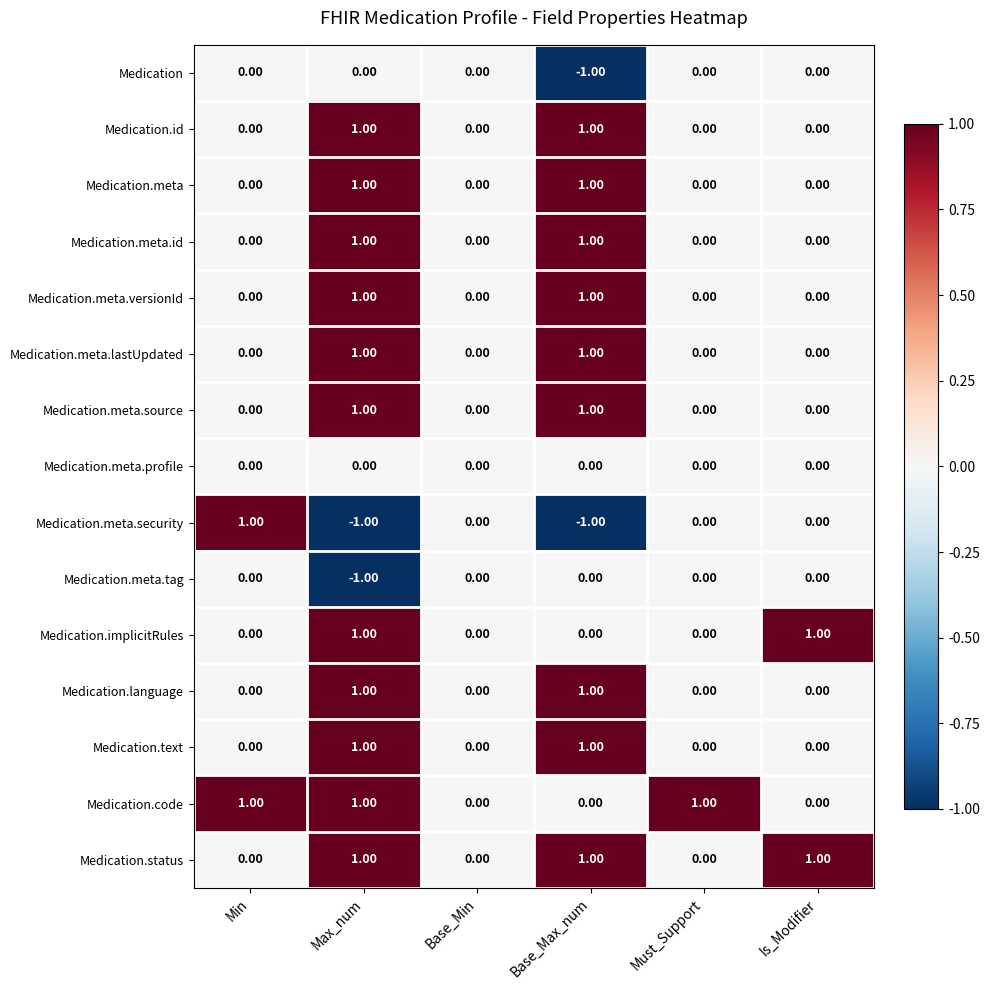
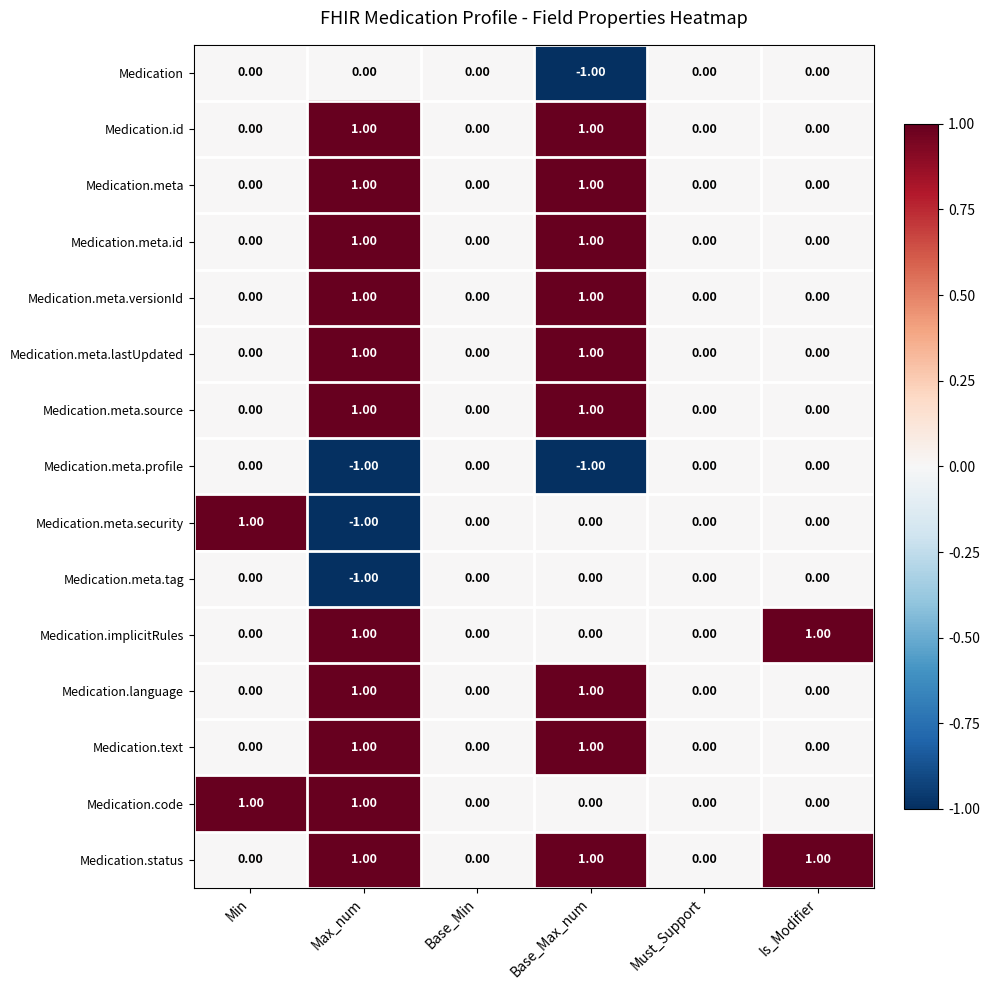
  {
    "Medication": {
      "Min": 0.00,
      "Max_num": 0.00,
      "Base_Min": 0.00,
      "Base_Max_num": -1.00,
      "Must_Support": 0.00,
      "Is_Modifier": 0.00
    },
    "Medication.id": {
      "Min": 0.00,
      "Max_num": 1.00,
      "Base_Min": 0.00,
      "Base_Max_num": 1.00,
      "Must_Support": 0.00,
      "Is_Modifier": 0.00
    },
    "Medication.meta": {
      "Min": 0.00,
      "Max_num": 1.00,
      "Base_Min": 0.00,
      "Base_Max_num": 1.00,
      "Must_Support": 0.00,
      "Is_Modifier": 0.00
    },
    "Medication.meta.id": {
      "Min": 0.00,
      "Max_num": 1.00,
      "Base_Min": 0.00,
      "Base_Max_num": 1.00,
      "Must_Support": 0.00,
      "Is_Modifier": 0.00
    },
    "Medication.meta.versionId": {
      "Min": 0.00,
      "Max_num": 1.00,
      "Base_Min": 0.00,
      "Base_Max_num": 1.00,
      "Must_Support": 0.00,
      "Is_Modifier": 0.00
    },
    "Medication.meta.lastUpdated": {
      "Min": 0.00,
      "Max_num": 1.00,
      "Base_Min": 0.00,
      "Base_Max_num": 1.00,
      "Must_Support": 0.00,
      "Is_Modifier": 0.00
    },
    "Medication.meta.source": {
      "Min": 0.00,
      "Max_num": 1.00,
      "Base_Min": 0.00,
      "Base_Max_num": 1.00,
      "Must_Support": 0.00,
      "Is_Modifier": 0.00
    },
    "Medication.meta.profile": {
      "Min": 0.00,
-     "Max_num": 0.00,
+     "Max_num": -1.00,
      "Base_Min": 0.00,
-     "Base_Max_num": 0.00,
+     "Base_Max_num": -1.00,
      "Must_Support": 0.00,
      "Is_Modifier": 0.00
    },
    "Medication.meta.security": {
      "Min": 1.00,
      "Max_num": -1.00,
      "Base_Min": 0.00,
-     "Base_Max_num": -1.00,
+     "Base_Max_num": 0.00,
      "Must_Support": 0.00,
      "Is_Modifier": 0.00
    },
    "Medication.meta.tag": {
      "Min": 0.00,
      "Max_num": -1.00,
      "Base_Min": 0.00,
      "Base_Max_num": 0.00,
      "Must_Support": 0.00,
      "Is_Modifier": 0.00
    },
    "Medication.implicitRules": {
      "Min": 0.00,
      "Max_num": 1.00,
      "Base_Min": 0.00,
      "Base_Max_num": 0.00,
      "Must_Support": 0.00,
      "Is_Modifier": 1.00
    },
    "Medication.language": {
      "Min": 0.00,
      "Max_num": 1.00,
      "Base_Min": 0.00,
      "Base_Max_num": 1.00,
      "Must_Support": 0.00,
      "Is_Modifier": 0.00
    },
    "Medication.text": {
      "Min": 0.00,
      "Max_num": 1.00,
      "Base_Min": 0.00,
      "Base_Max_num": 1.00,
      "Must_Support": 0.00,
      "Is_Modifier": 0.00
    },
    "Medication.code": {
      "Min": 1.00,
      "Max_num": 1.00,
      "Base_Min": 0.00,
      "Base_Max_num": 0.00,
-     "Must_Support": 1.00,
+     "Must_Support": 0.00,
      "Is_Modifier": 0.00
    },
    "Medication.status": {
      "Min": 0.00,
      "Max_num": 1.00,
      "Base_Min": 0.00,
      "Base_Max_num": 1.00,
      "Must_Support": 0.00,
      "Is_Modifier": 1.00
    }
  }
